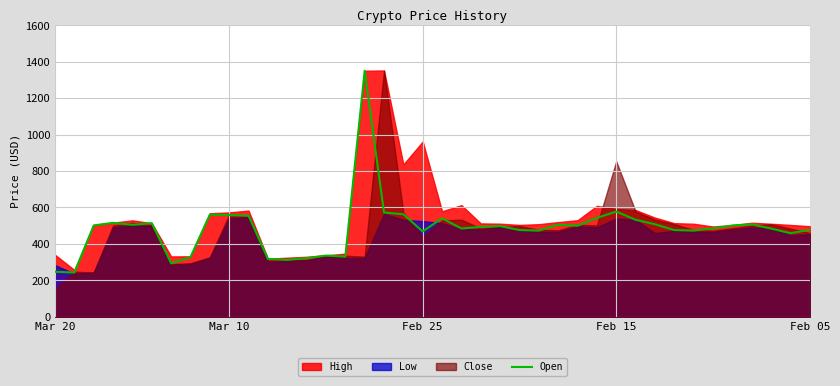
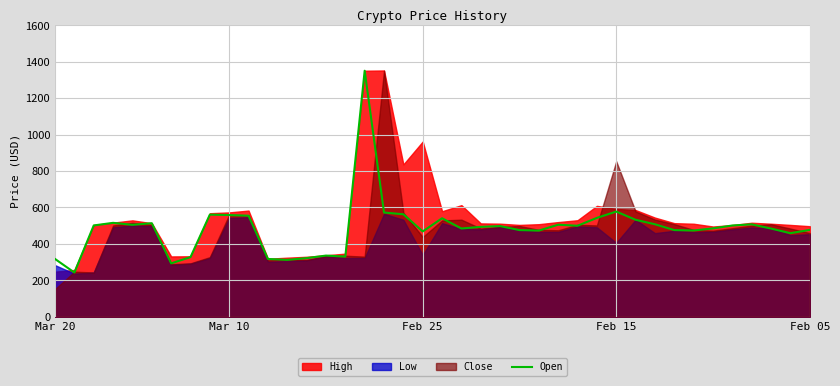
  {
    "Open": {
-     "Mar 20": 250,
+     "Mar 20": 320,
      "Feb 25": 470,
      "Feb 15": 580,
      "Feb 05": 480
    },
    "High": {
-     "Mar 20": 340,
+     "Mar 20": 250,
      "Feb 25": 960,
      "Feb 15": 590,
      "Feb 05": 500
    },
    "Low": {
      "Mar 20": 280,
      "Mar 10": 540,
-     "Feb 25": 520,
-     "Feb 15": 540
+     "Feb 25": 340,
+     "Feb 15": 410
    },
    "Close": {
      "Mar 20": 150,
      "Feb 25": 440,
      "Feb 15": 850
    }
  }
